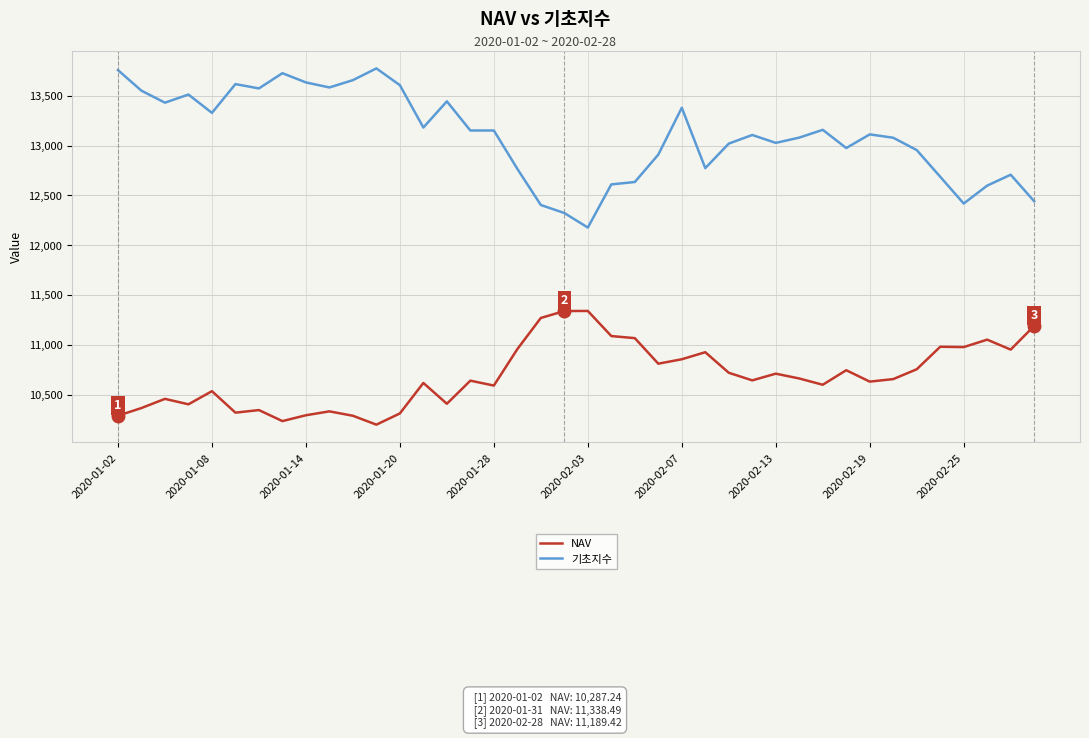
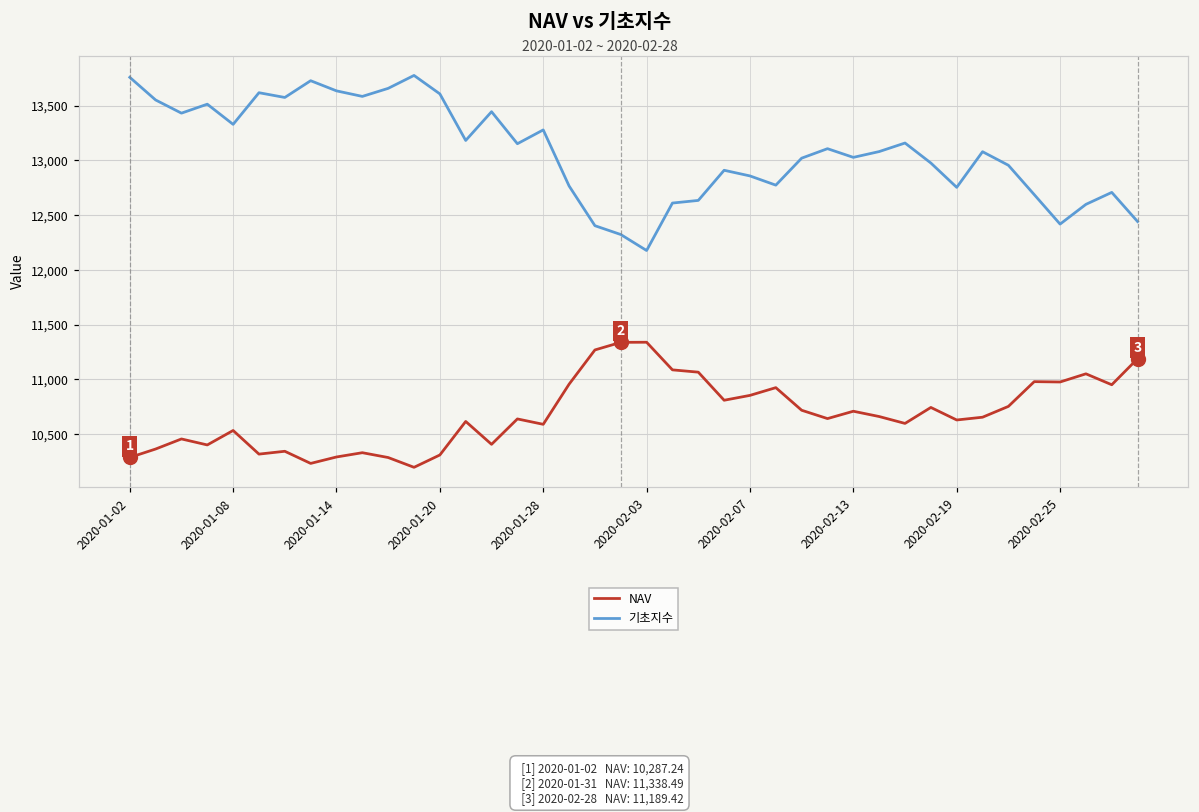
  {
    "기초지수": {
      "2020-01-02": "13,800",
      "2020-01-08": "13,300",
      "2020-01-14": "13,600",
      "2020-01-20": "13,600",
-     "2020-01-28": "13,200",
+     "2020-01-28": "13,300",
      "2020-02-03": "12,200",
-     "2020-02-07": "13,400",
+     "2020-02-07": "12,900",
      "2020-02-13": "13,000",
-     "2020-02-19": "13,100",
+     "2020-02-19": "12,800",
      "2020-02-25": "12,400"
    }
  }
